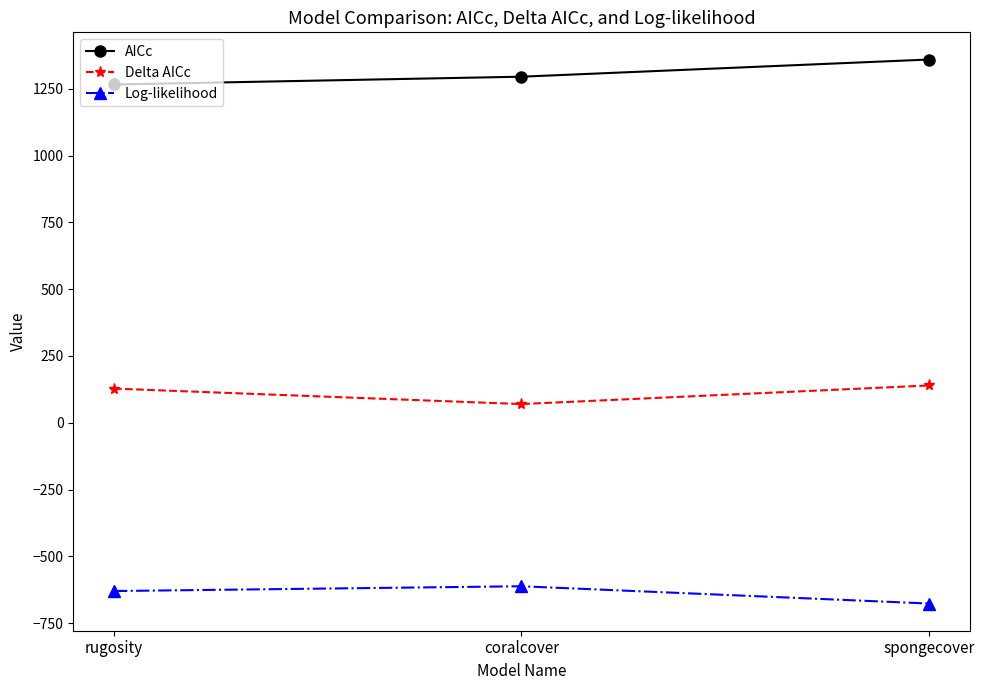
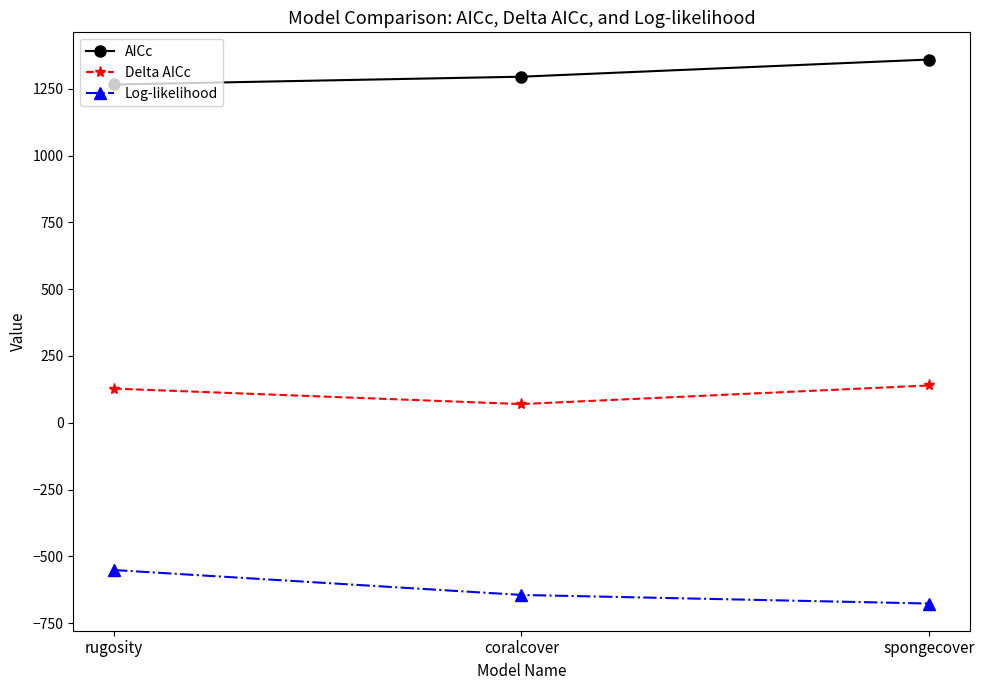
  {
    "AICc": {
      "coralcover": 1300,
      "spongecover": 1360
    },
    "Delta AICc": {
      "rugosity": 130,
      "coralcover": 70,
      "spongecover": 140
    },
    "Log-likelihood": {
-     "rugosity": -630,
-     "coralcover": -610,
+     "rugosity": -550,
+     "coralcover": -640,
      "spongecover": -680
    }
  }
